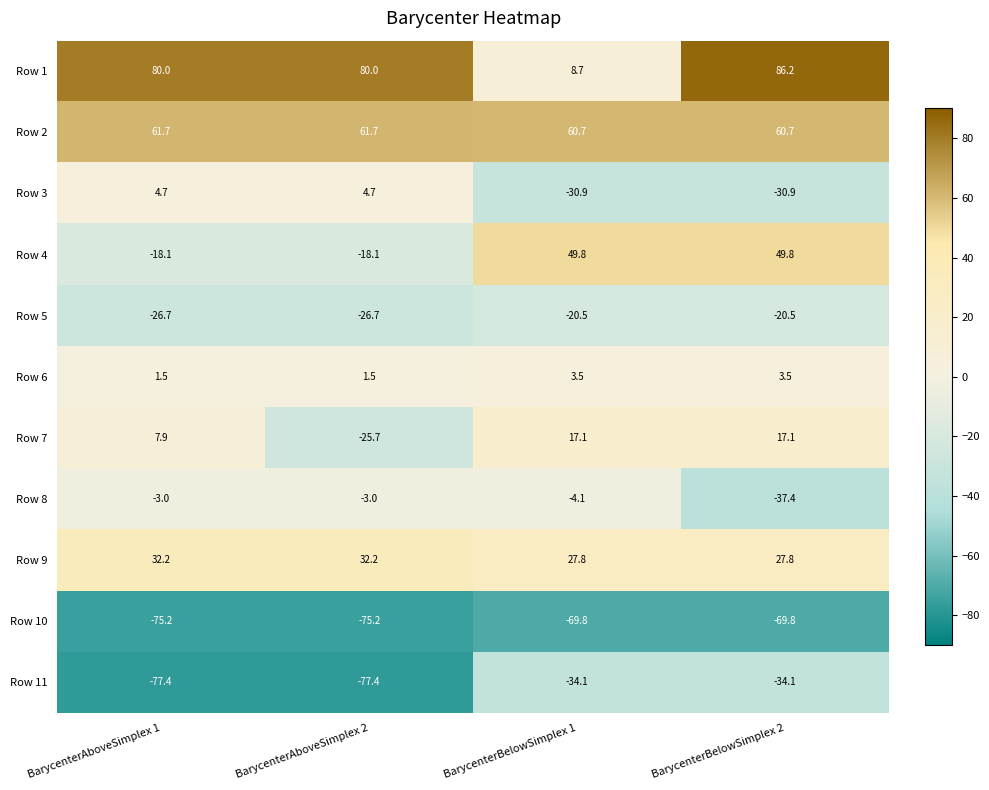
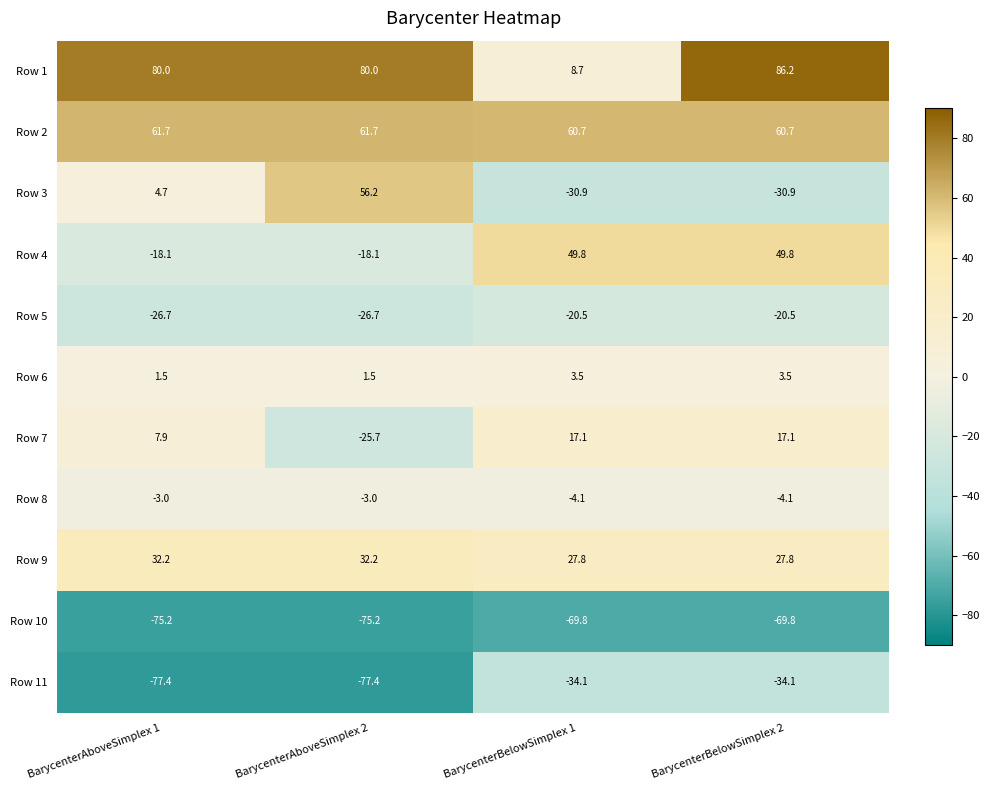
  {
    "Row 1": {
      "BarycenterAboveSimplex 1": 80.0,
      "BarycenterAboveSimplex 2": 80.0,
      "BarycenterBelowSimplex 1": 8.7,
      "BarycenterBelowSimplex 2": 86.2
    },
    "Row 2": {
      "BarycenterAboveSimplex 1": 61.7,
      "BarycenterAboveSimplex 2": 61.7,
      "BarycenterBelowSimplex 1": 60.7,
      "BarycenterBelowSimplex 2": 60.7
    },
    "Row 3": {
      "BarycenterAboveSimplex 1": 4.7,
-     "BarycenterAboveSimplex 2": 4.7,
+     "BarycenterAboveSimplex 2": 56.2,
      "BarycenterBelowSimplex 1": -30.9,
      "BarycenterBelowSimplex 2": -30.9
    },
    "Row 4": {
      "BarycenterAboveSimplex 1": -18.1,
      "BarycenterAboveSimplex 2": -18.1,
      "BarycenterBelowSimplex 1": 49.8,
      "BarycenterBelowSimplex 2": 49.8
    },
    "Row 5": {
      "BarycenterAboveSimplex 1": -26.7,
      "BarycenterAboveSimplex 2": -26.7,
      "BarycenterBelowSimplex 1": -20.5,
      "BarycenterBelowSimplex 2": -20.5
    },
    "Row 6": {
      "BarycenterAboveSimplex 1": 1.5,
      "BarycenterAboveSimplex 2": 1.5,
      "BarycenterBelowSimplex 1": 3.5,
      "BarycenterBelowSimplex 2": 3.5
    },
    "Row 7": {
      "BarycenterAboveSimplex 1": 7.9,
      "BarycenterAboveSimplex 2": -25.7,
      "BarycenterBelowSimplex 1": 17.1,
      "BarycenterBelowSimplex 2": 17.1
    },
    "Row 8": {
      "BarycenterAboveSimplex 1": -3.0,
      "BarycenterAboveSimplex 2": -3.0,
      "BarycenterBelowSimplex 1": -4.1,
-     "BarycenterBelowSimplex 2": -37.4
+     "BarycenterBelowSimplex 2": -4.1
    },
    "Row 9": {
      "BarycenterAboveSimplex 1": 32.2,
      "BarycenterAboveSimplex 2": 32.2,
      "BarycenterBelowSimplex 1": 27.8,
      "BarycenterBelowSimplex 2": 27.8
    },
    "Row 10": {
      "BarycenterAboveSimplex 1": -75.2,
      "BarycenterAboveSimplex 2": -75.2,
      "BarycenterBelowSimplex 1": -69.8,
      "BarycenterBelowSimplex 2": -69.8
    },
    "Row 11": {
      "BarycenterAboveSimplex 1": -77.4,
      "BarycenterAboveSimplex 2": -77.4,
      "BarycenterBelowSimplex 1": -34.1,
      "BarycenterBelowSimplex 2": -34.1
    }
  }
